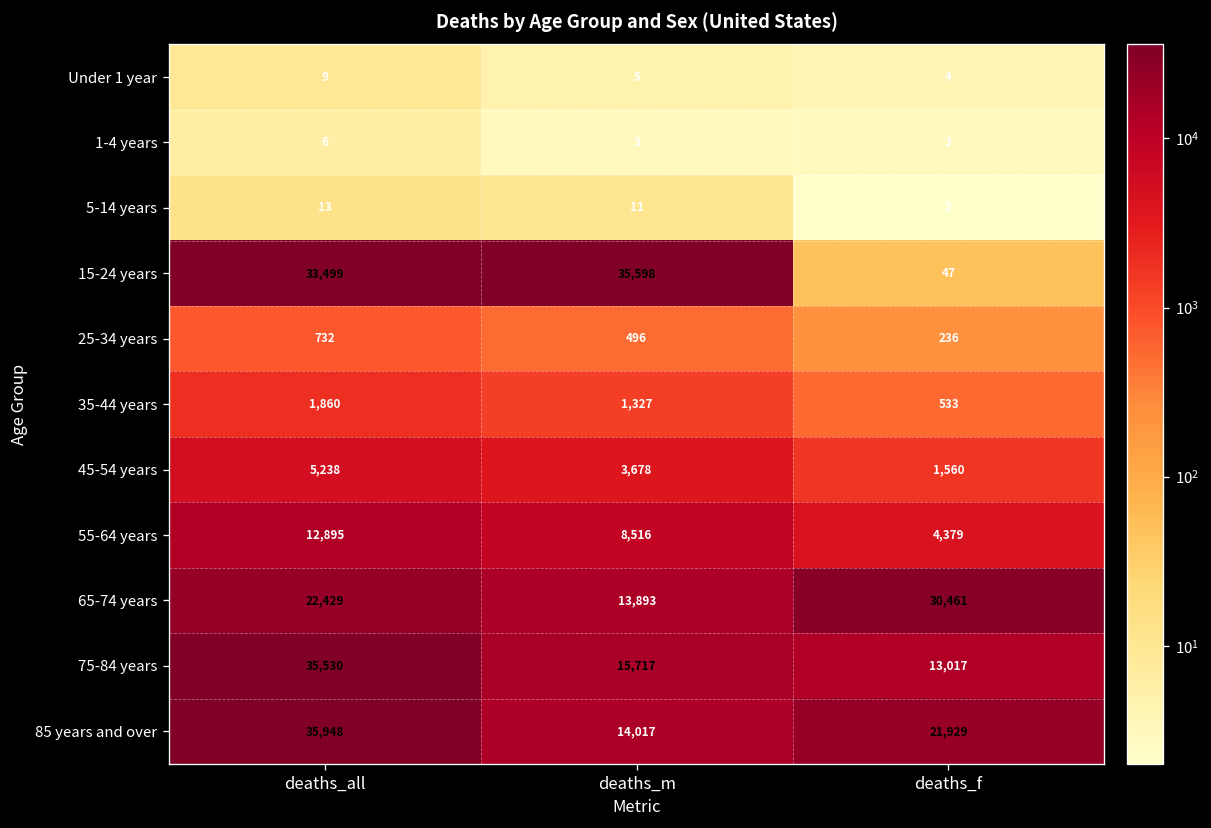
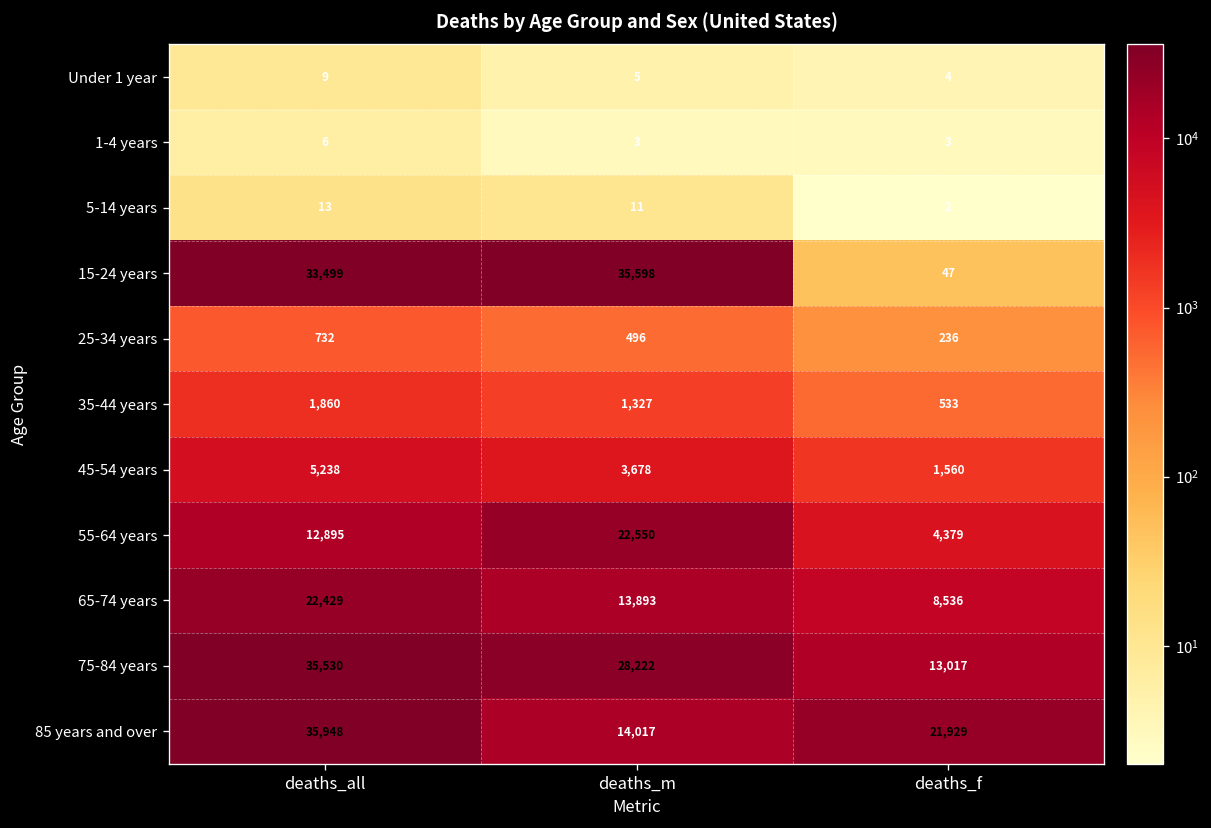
  {
    "Under 1 year": {
      "deaths_all": "9",
      "deaths_m": "5",
      "deaths_f": "4"
    },
    "1-4 years": {
      "deaths_all": "6",
      "deaths_m": "3",
      "deaths_f": "3"
    },
    "5-14 years": {
      "deaths_all": "13",
      "deaths_m": "11",
      "deaths_f": "2"
    },
    "15-24 years": {
      "deaths_all": "33,499",
      "deaths_m": "35,598",
      "deaths_f": "47"
    },
    "25-34 years": {
      "deaths_all": "732",
      "deaths_m": "496",
      "deaths_f": "236"
    },
    "35-44 years": {
      "deaths_all": "1,860",
      "deaths_m": "1,327",
      "deaths_f": "533"
    },
    "45-54 years": {
      "deaths_all": "5,238",
      "deaths_m": "3,678",
      "deaths_f": "1,560"
    },
    "55-64 years": {
      "deaths_all": "12,895",
-     "deaths_m": "8,516",
+     "deaths_m": "22,550",
      "deaths_f": "4,379"
    },
    "65-74 years": {
      "deaths_all": "22,429",
      "deaths_m": "13,893",
-     "deaths_f": "30,461"
+     "deaths_f": "8,536"
    },
    "75-84 years": {
      "deaths_all": "35,530",
-     "deaths_m": "15,717",
+     "deaths_m": "28,222",
      "deaths_f": "13,017"
    },
    "85 years and over": {
      "deaths_all": "35,948",
      "deaths_m": "14,017",
      "deaths_f": "21,929"
    }
  }
